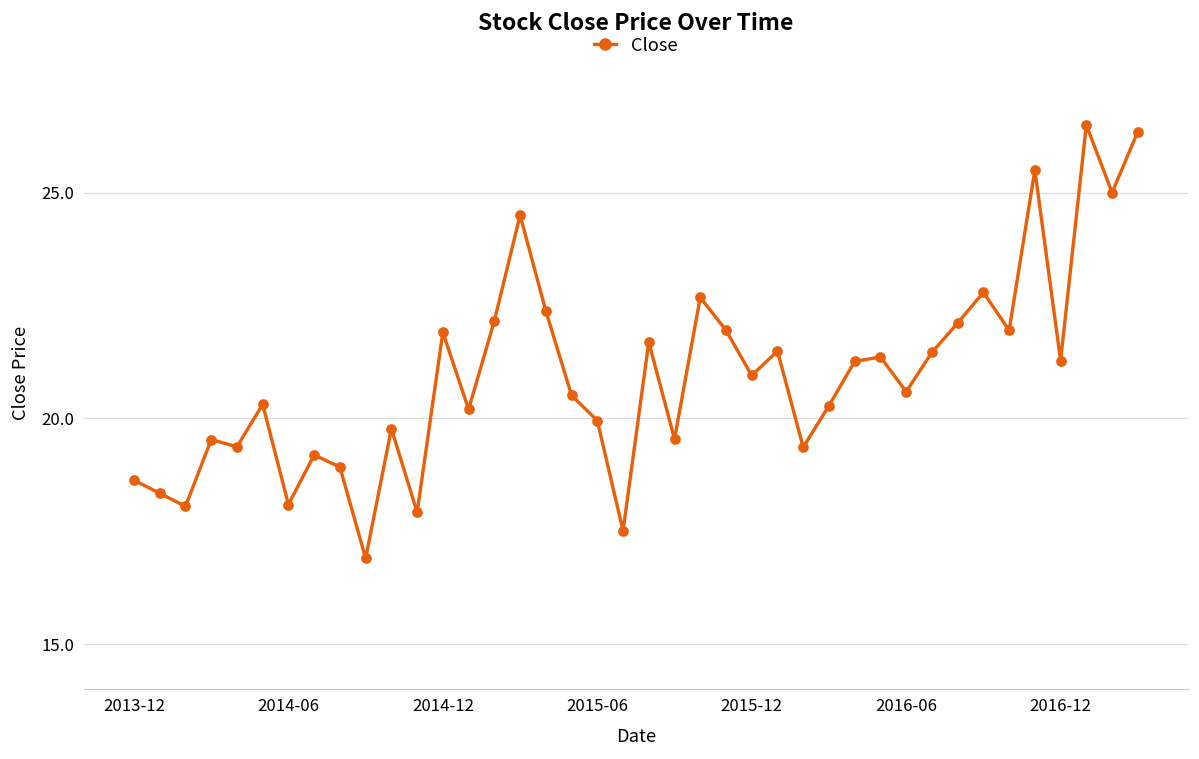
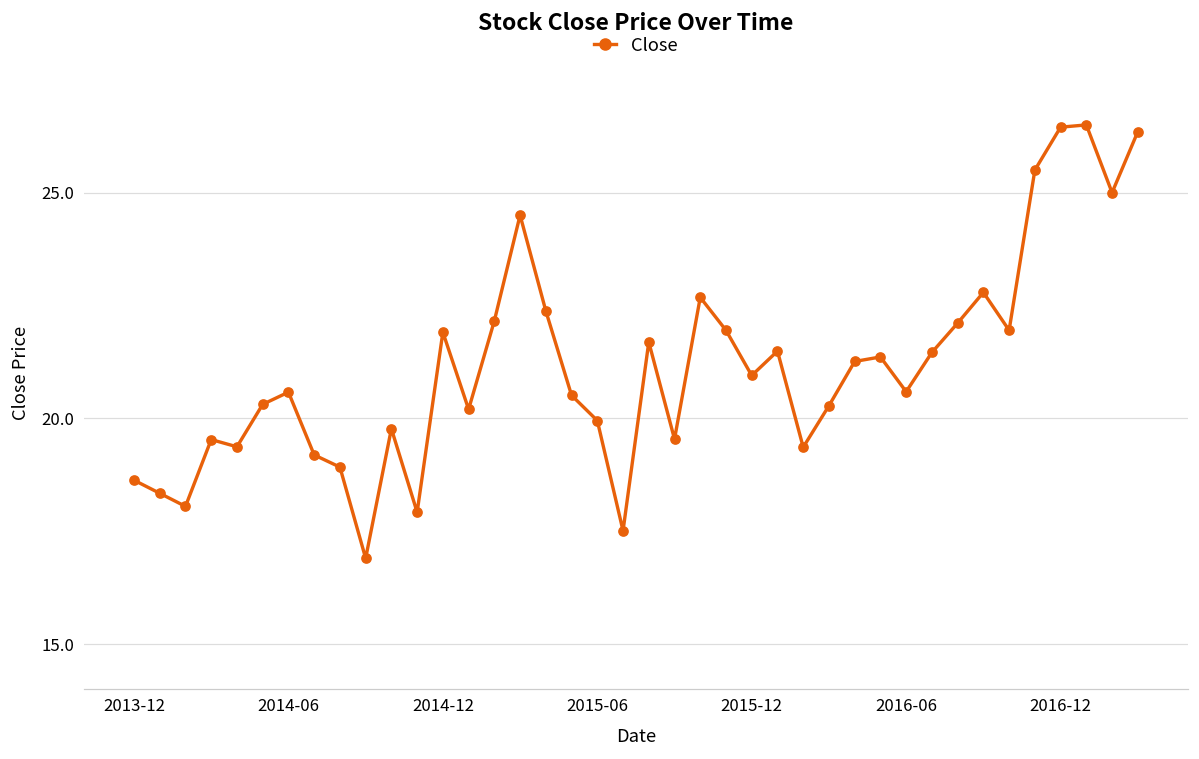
  {
    "2013-12": 18.6,
-   "2014-06": 18.1,
+   "2014-06": 20.6,
    "2014-12": 21.9,
    "2015-06": 20.0,
    "2015-12": 20.9,
    "2016-06": 20.6,
-   "2016-12": 21.3
+   "2016-12": 26.5
  }
